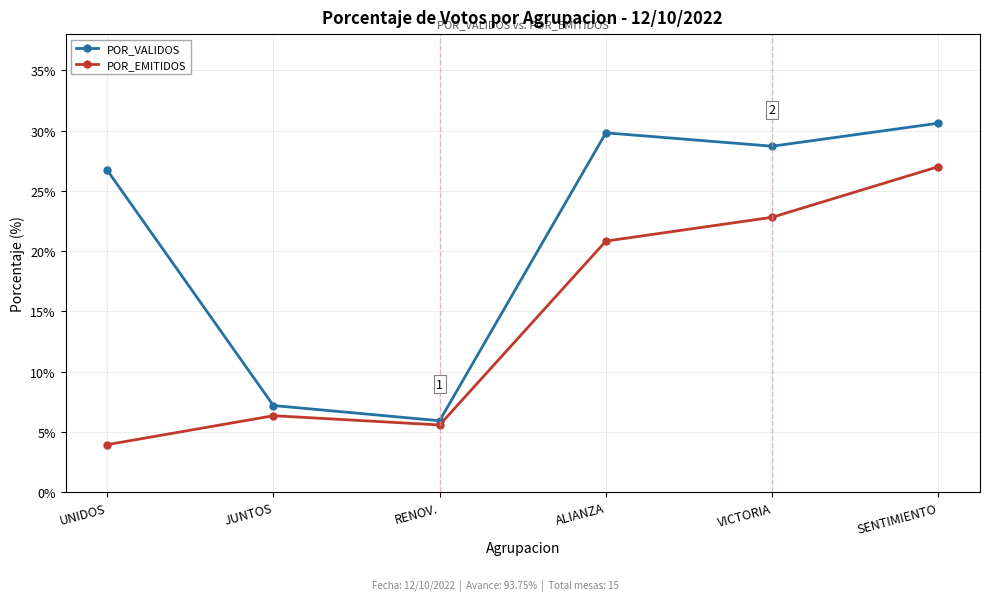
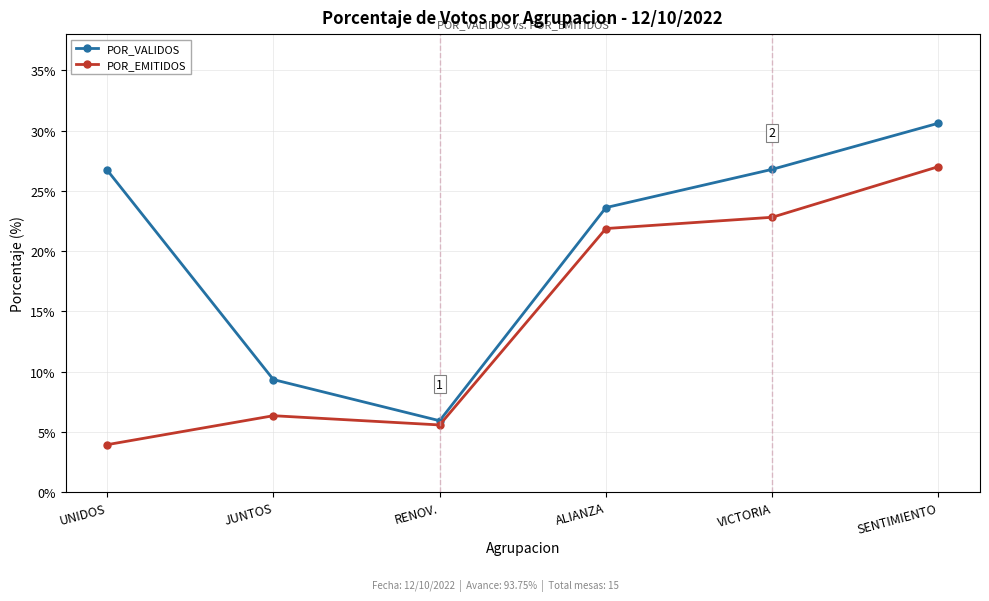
  {
    "POR_VALIDOS": {
      "UNIDOS": "26.7%",
-     "JUNTOS": "7.2%",
+     "JUNTOS": "9.3%",
      "RENOV.": "5.9%",
-     "ALIANZA": "29.8%",
-     "VICTORIA": "28.7%",
+     "ALIANZA": "23.6%",
+     "VICTORIA": "26.8%",
      "SENTIMIENTO": "30.6%"
    },
    "POR_EMITIDOS": {
      "UNIDOS": "3.9%",
      "JUNTOS": "6.3%",
      "RENOV.": "5.6%",
-     "ALIANZA": "20.8%",
+     "ALIANZA": "21.9%",
      "VICTORIA": "22.8%",
      "SENTIMIENTO": "27.0%"
    }
  }
